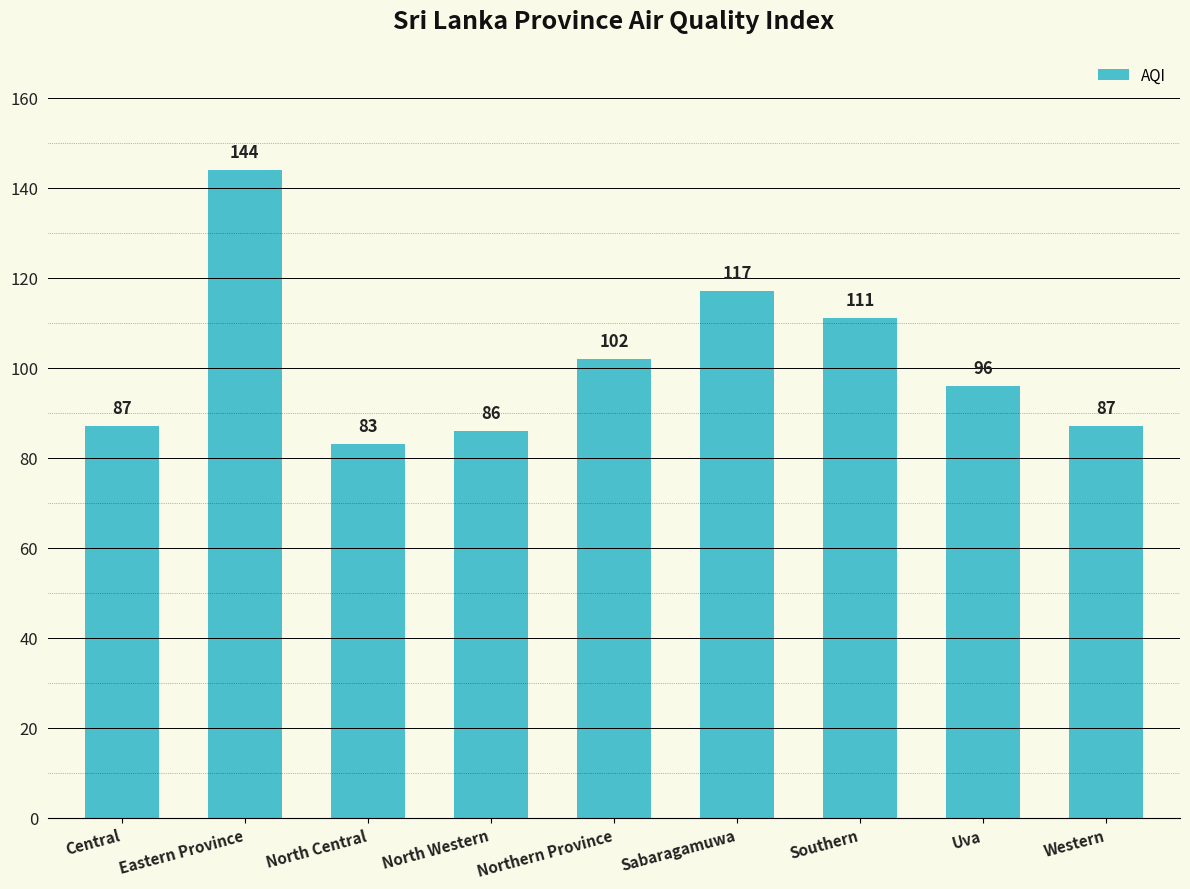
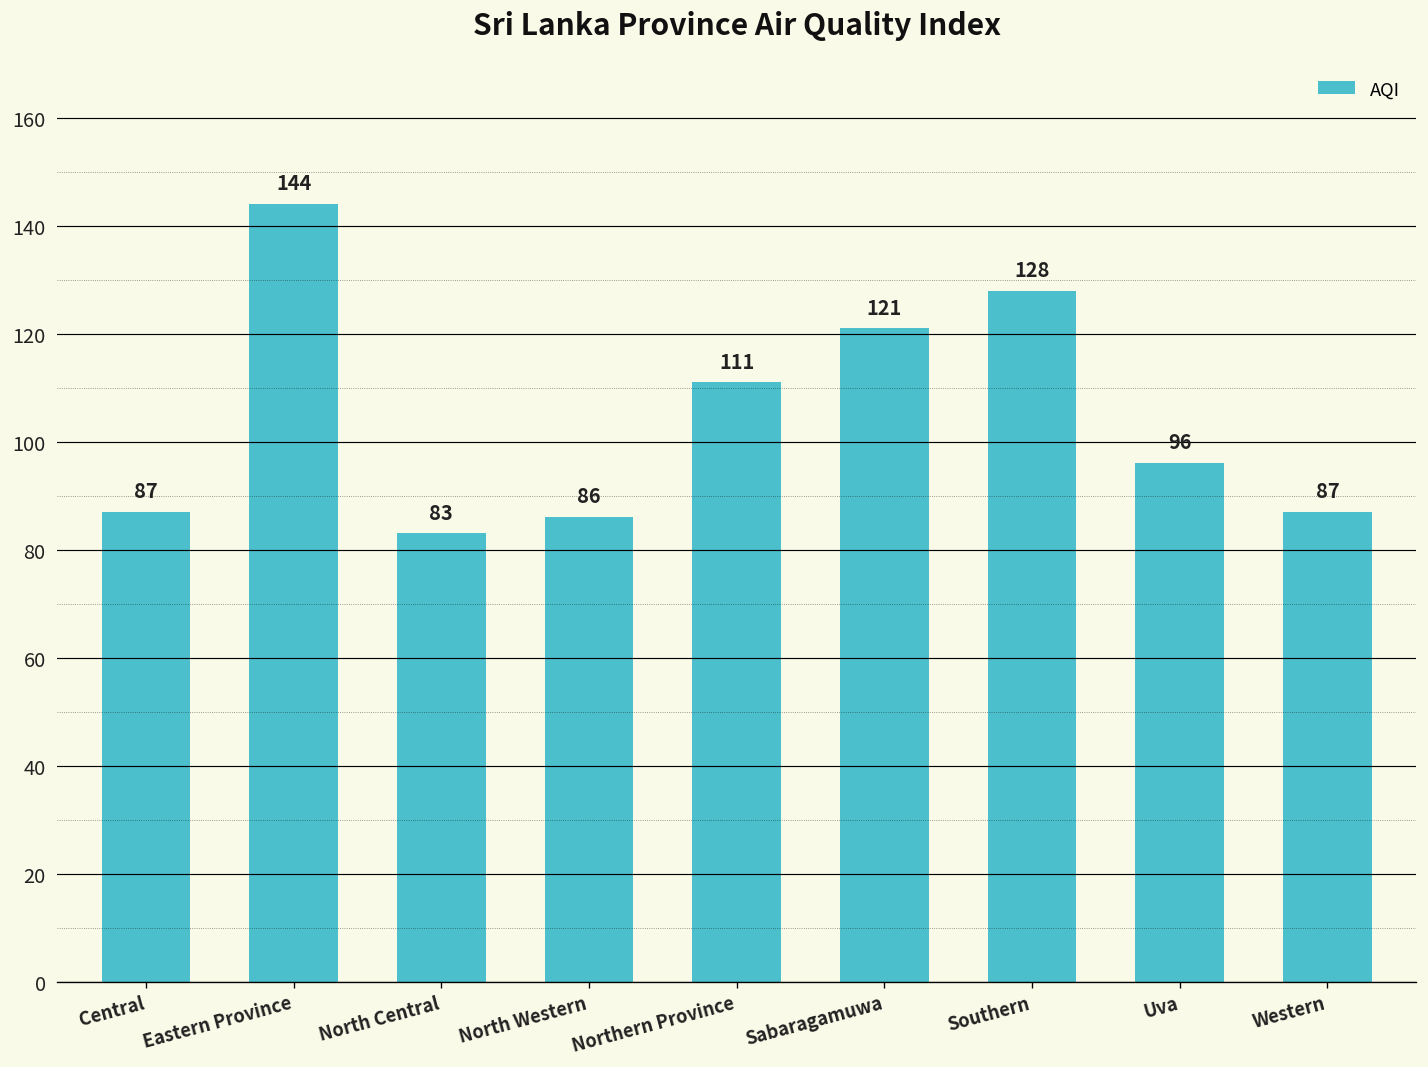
  {
    "Central": 87,
    "Eastern Province": 144,
    "North Central": 83,
    "North Western": 86,
-   "Northern Province": 102,
-   "Sabaragamuwa": 117,
-   "Southern": 111,
+   "Northern Province": 111,
+   "Sabaragamuwa": 121,
+   "Southern": 128,
    "Uva": 96,
    "Western": 87
  }
